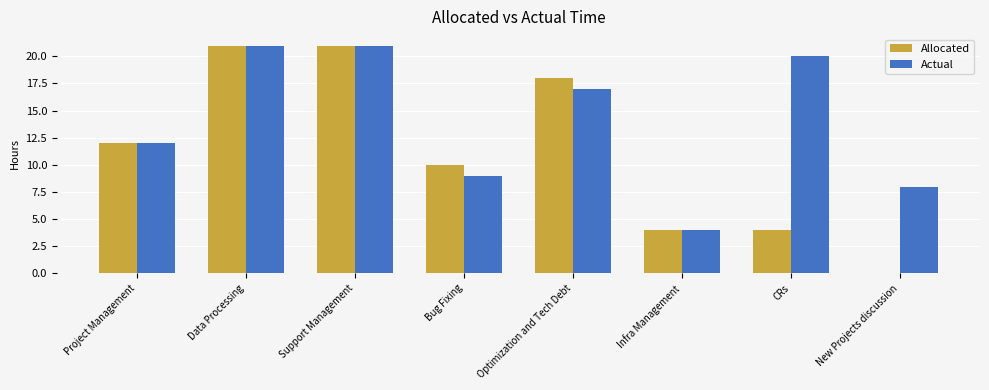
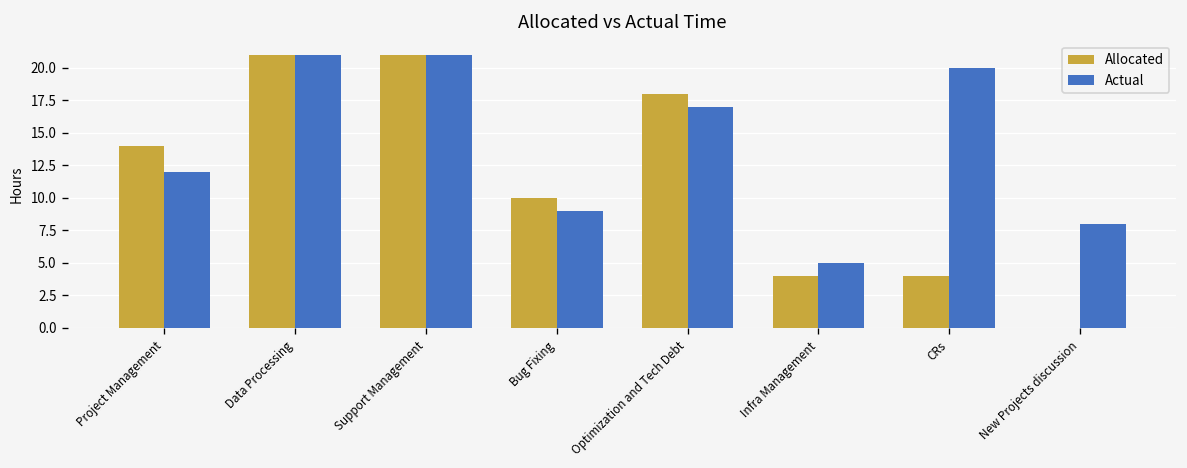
  {
    "Allocated": {
-     "Project Management": 12,
+     "Project Management": 14,
      "Data Processing": 21,
      "Support Management": 21,
      "Bug Fixing": 10,
      "Optimization and Tech Debt": 18,
      "Infra Management": 4,
      "CRs": 4,
      "New Projects discussion": 0
    },
    "Actual": {
      "Project Management": 12,
      "Data Processing": 21,
      "Support Management": 21,
      "Bug Fixing": 9,
      "Optimization and Tech Debt": 17,
-     "Infra Management": 4,
+     "Infra Management": 5,
      "CRs": 20,
      "New Projects discussion": 8
    }
  }
